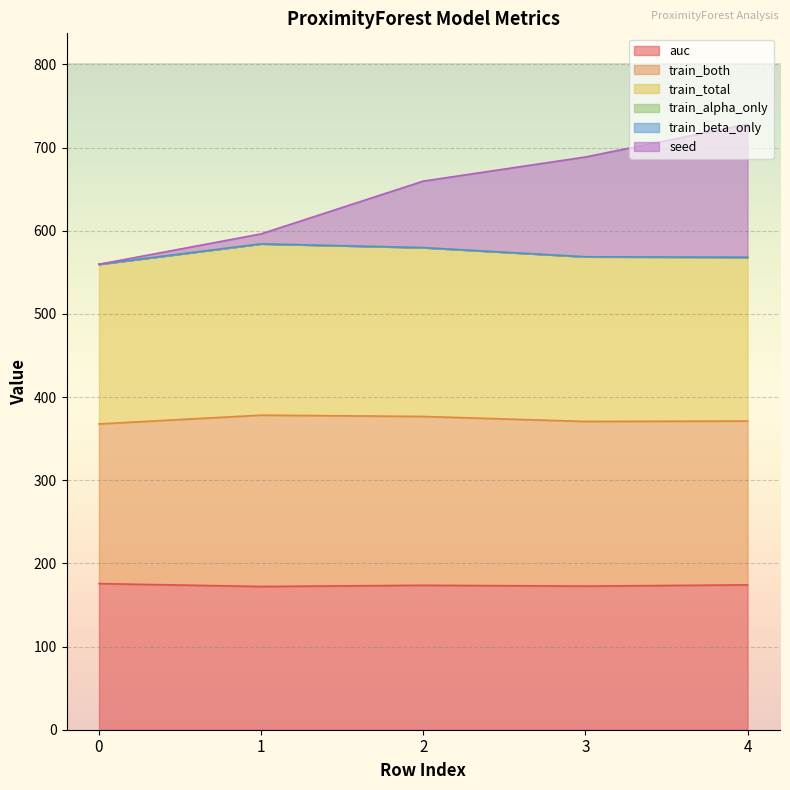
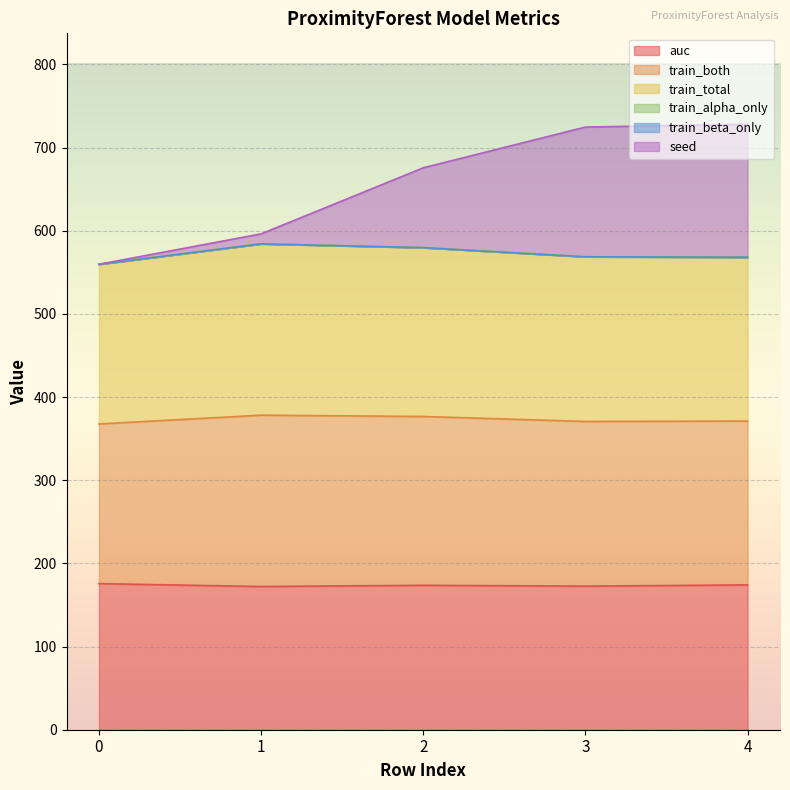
  {
    "seed": {
      "1": 10,
-     "2": 80,
-     "3": 120
+     "2": 100,
+     "3": 160
    }
  }
